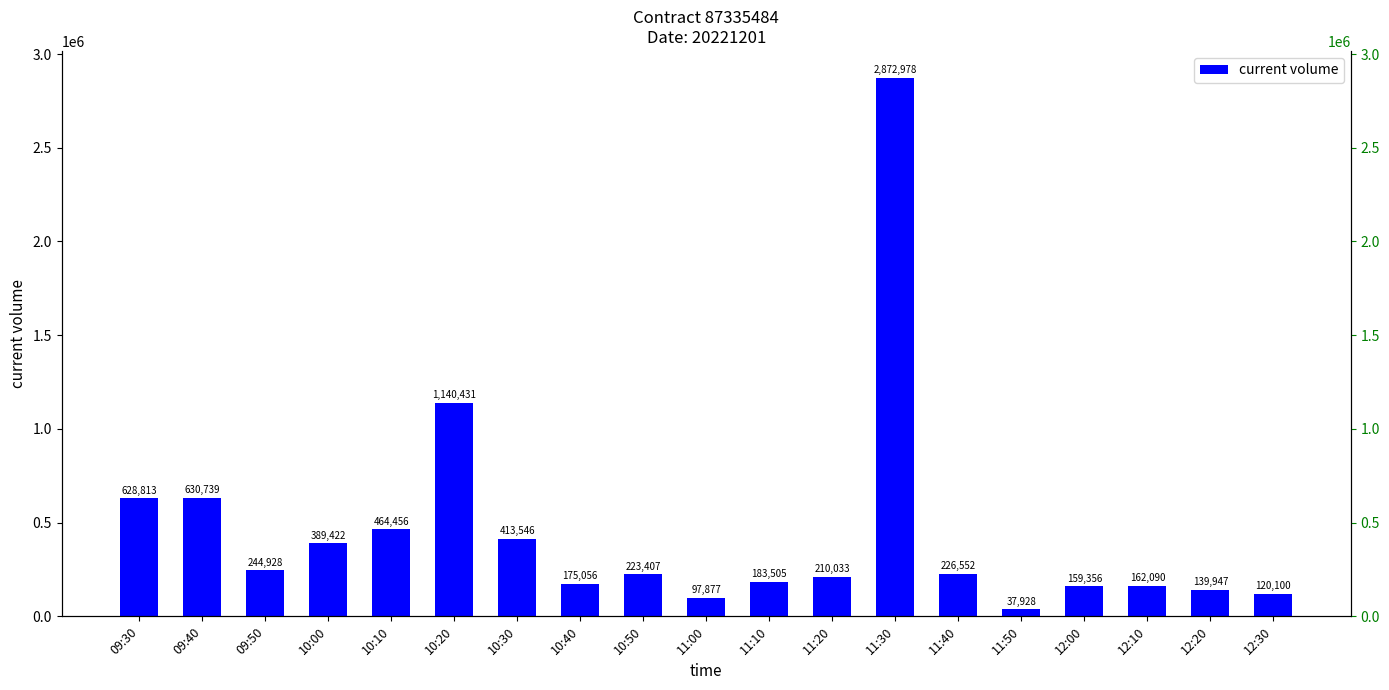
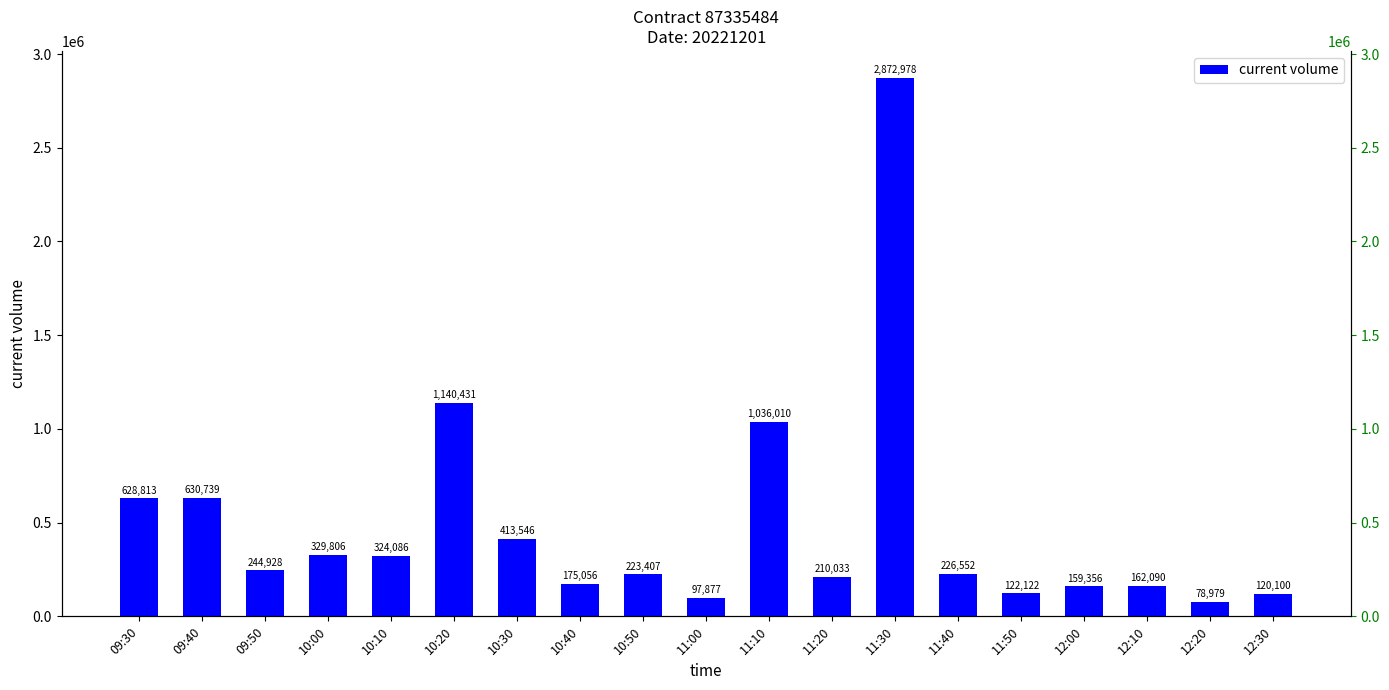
  {
    "09:30": "628,813",
    "09:40": "630,739",
    "09:50": "244,928",
-   "10:00": "389,422",
-   "10:10": "464,456",
+   "10:00": "329,806",
+   "10:10": "324,086",
    "10:20": "1,140,431",
    "10:30": "413,546",
    "10:40": "175,056",
    "10:50": "223,407",
    "11:00": "97,877",
-   "11:10": "183,505",
+   "11:10": "1,036,010",
    "11:20": "210,033",
    "11:30": "2,872,978",
    "11:40": "226,552",
-   "11:50": "37,928",
+   "11:50": "122,122",
    "12:00": "159,356",
    "12:10": "162,090",
-   "12:20": "139,947",
+   "12:20": "78,979",
    "12:30": "120,100"
  }
